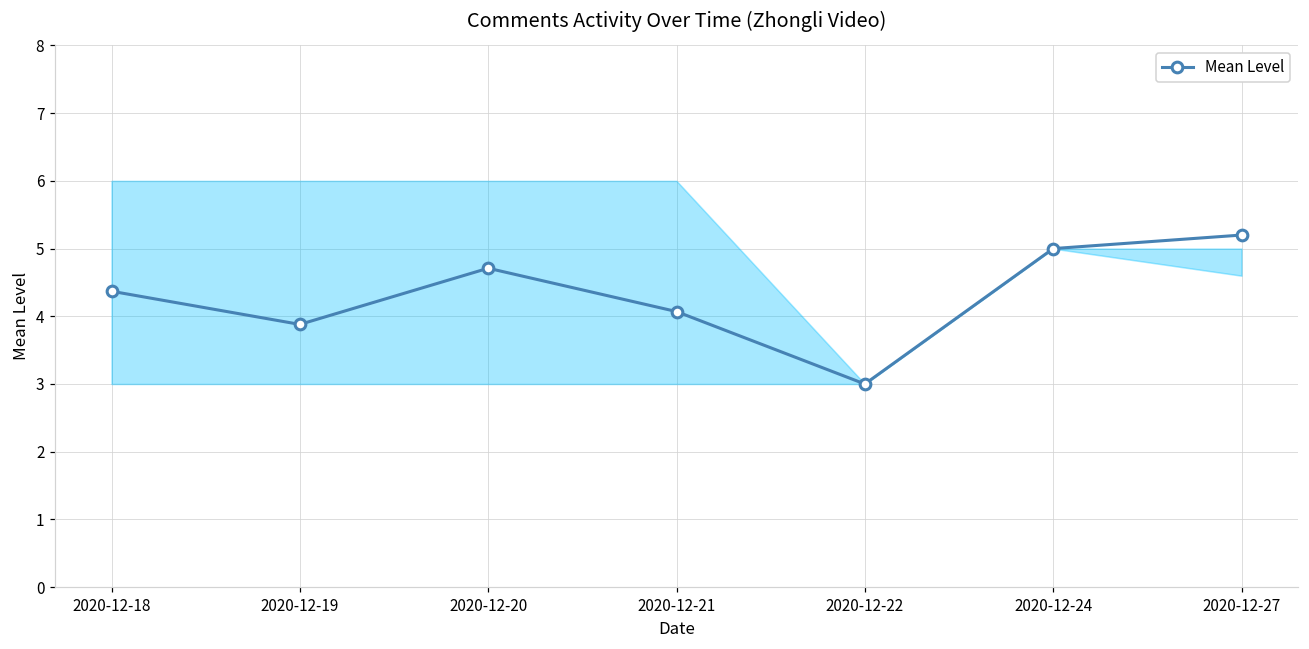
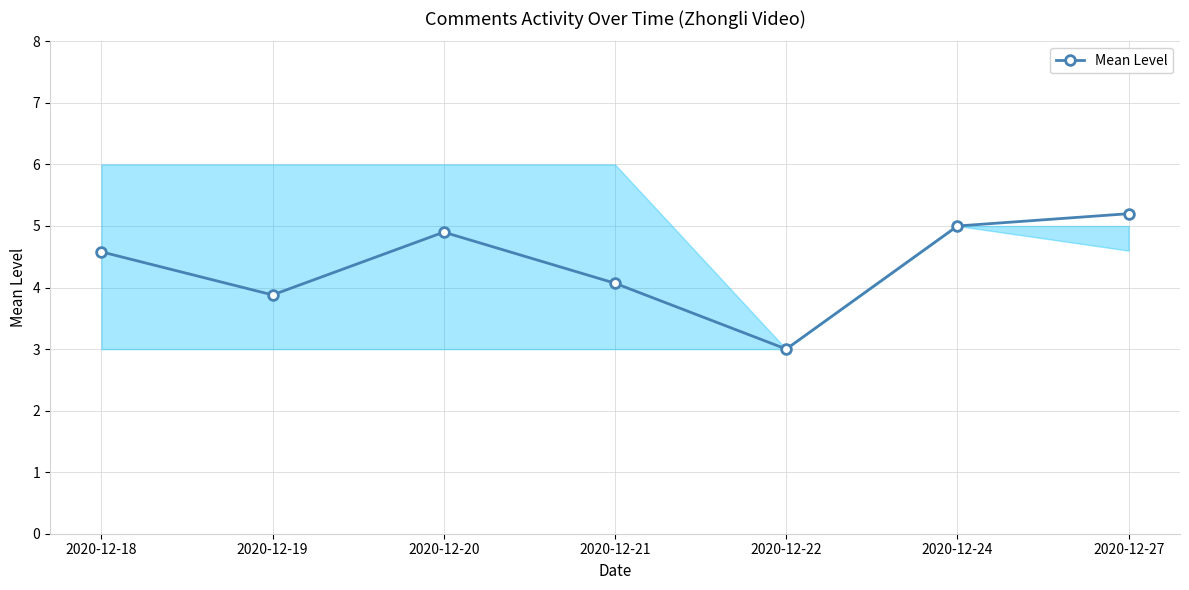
  {
    "Mean Level": {
-     "2020-12-18": 4.4,
+     "2020-12-18": 4.6,
      "2020-12-19": 3.9,
-     "2020-12-20": 4.7,
+     "2020-12-20": 4.9,
      "2020-12-21": 4.1,
      "2020-12-27": 5.2
    }
  }
